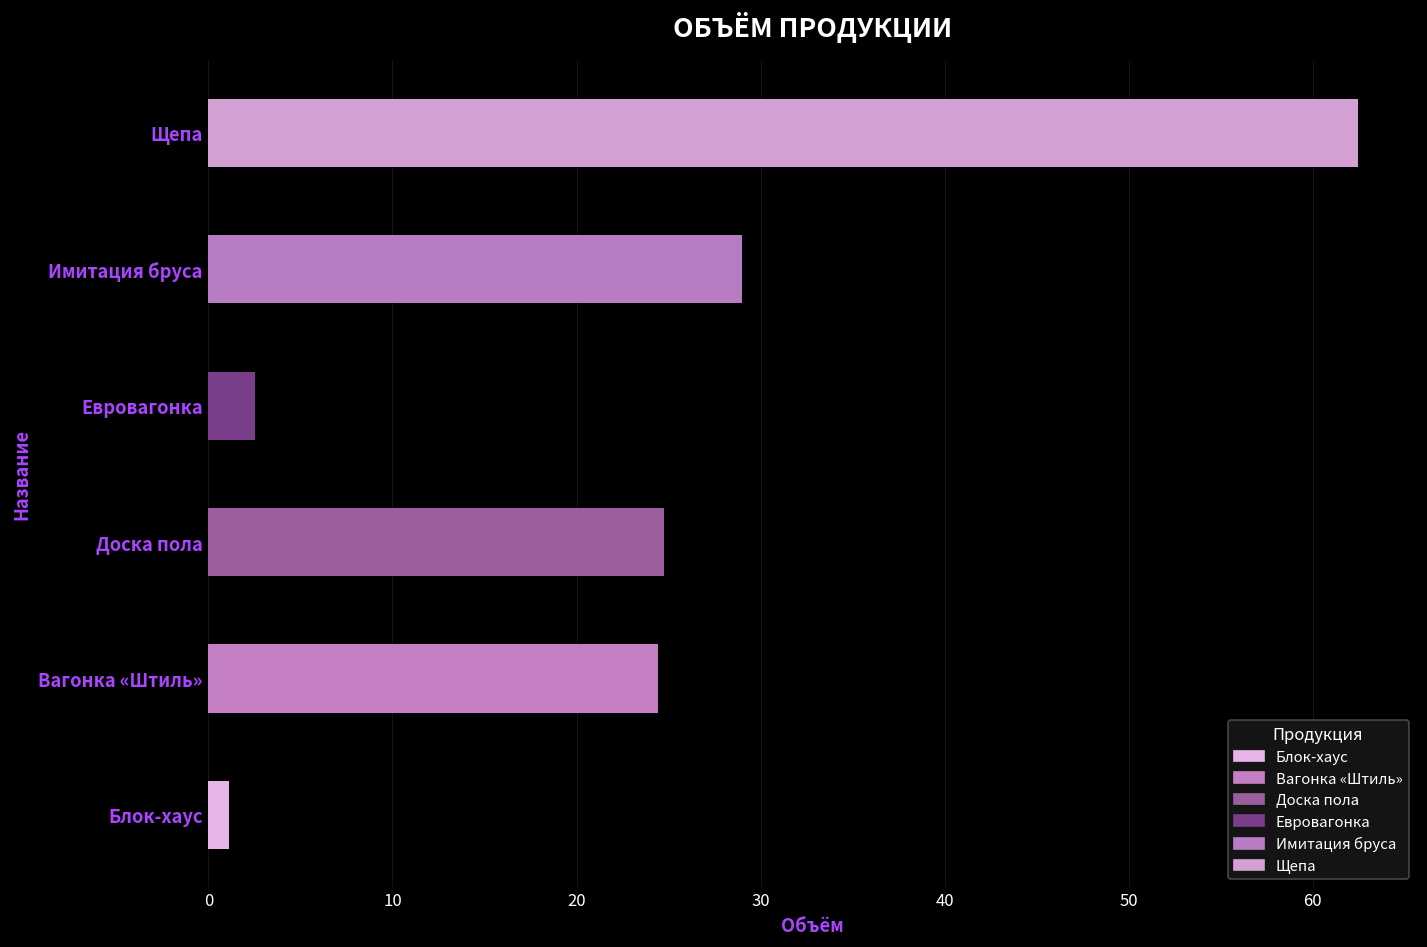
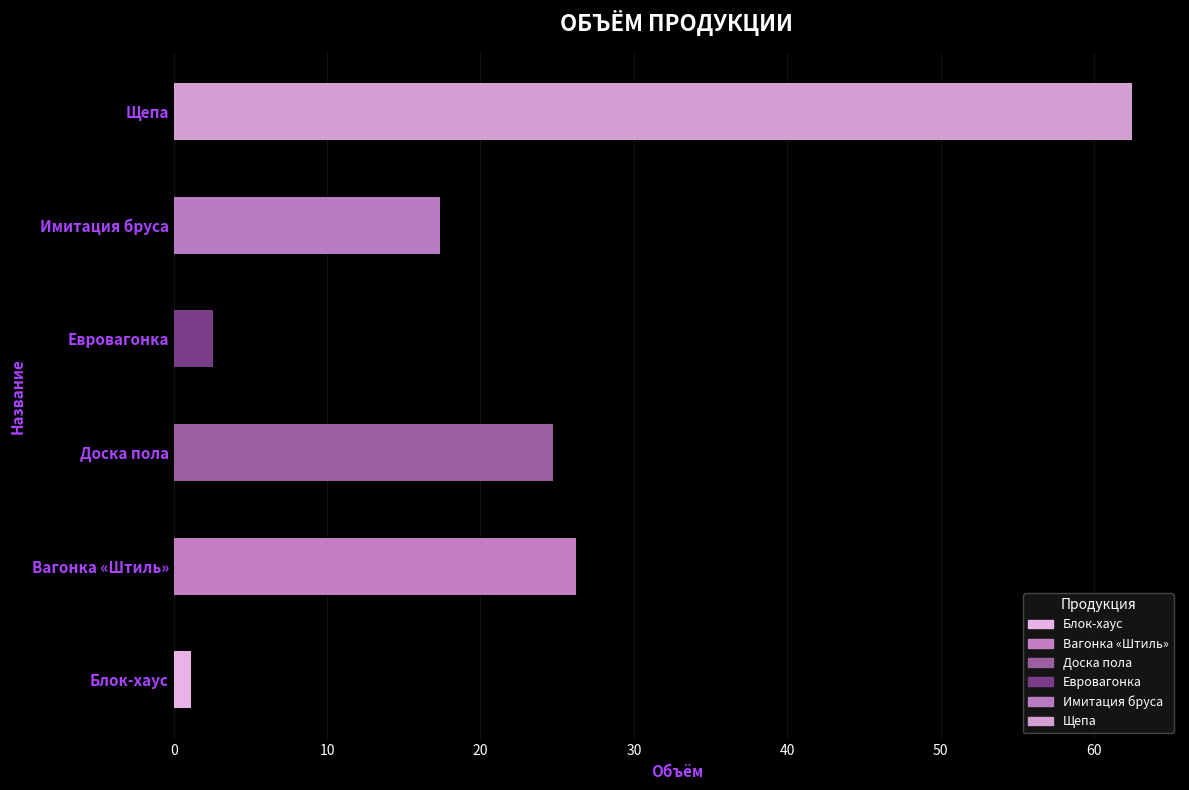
  {
    "Щепа": 62.5,
-   "Имитация бруса": 29.0,
+   "Имитация бруса": 17.4,
    "Евровагонка": 2.5,
    "Доска пола": 24.7,
-   "Вагонка «Штиль»": 24.5,
+   "Вагонка «Штиль»": 26.2,
    "Блок-хаус": 1.1
  }
